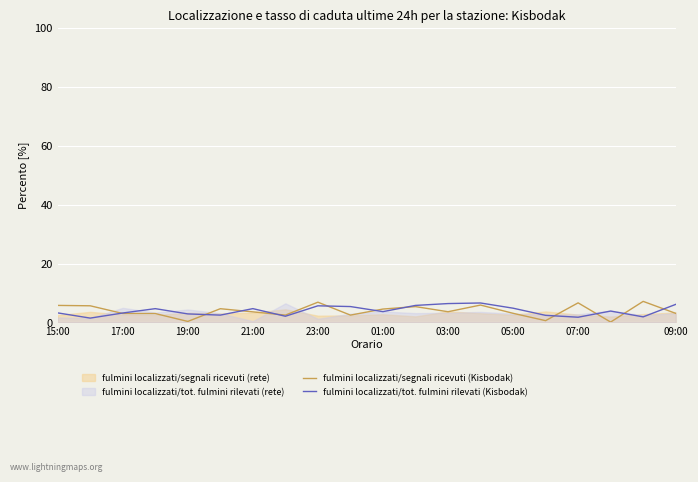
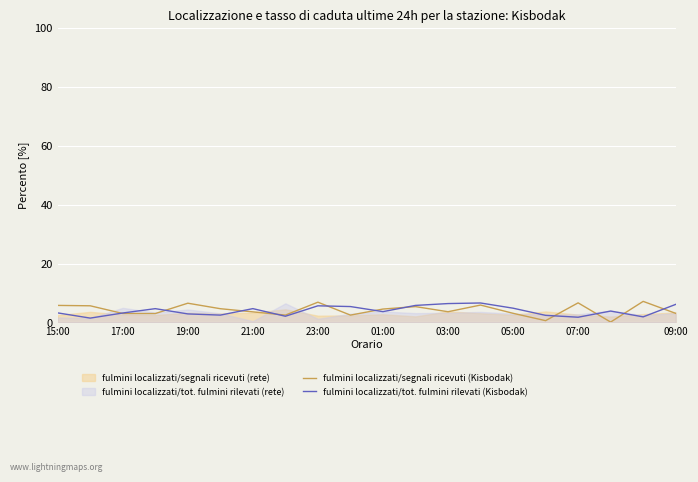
  {
    "fulmini localizzati/segnali ricevuti (Kisbodak)": {
      "15:00": 6,
-     "19:00": 0,
+     "19:00": 7,
      "23:00": 7,
      "07:00": 7
    },
    "fulmini localizzati/segnali ricevuti (rete)": {
      "23:00": 2,
      "01:00": 3
    },
    "fulmini localizzati/tot. fulmini rilevati (rete)": {
      "17:00": 5,
      "19:00": 4,
      "23:00": 1
    },
    "fulmini localizzati/tot. fulmini rilevati (Kisbodak)": {
      "21:00": 5,
      "23:00": 6,
      "03:00": 6,
      "05:00": 5,
      "09:00": 6
    }
  }
